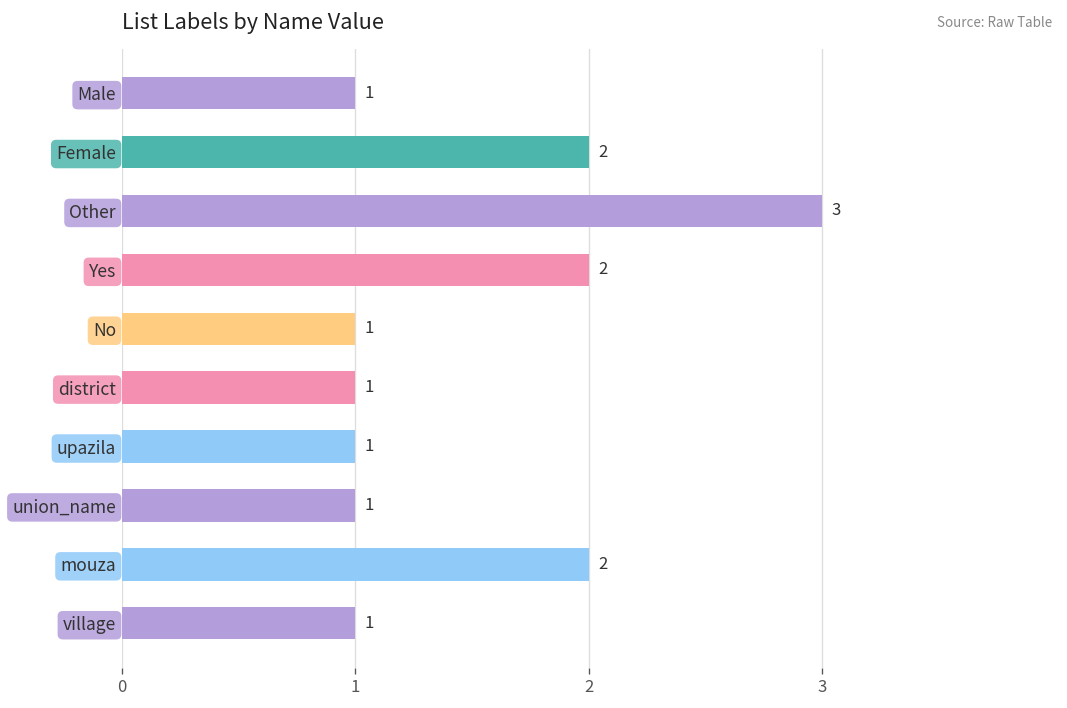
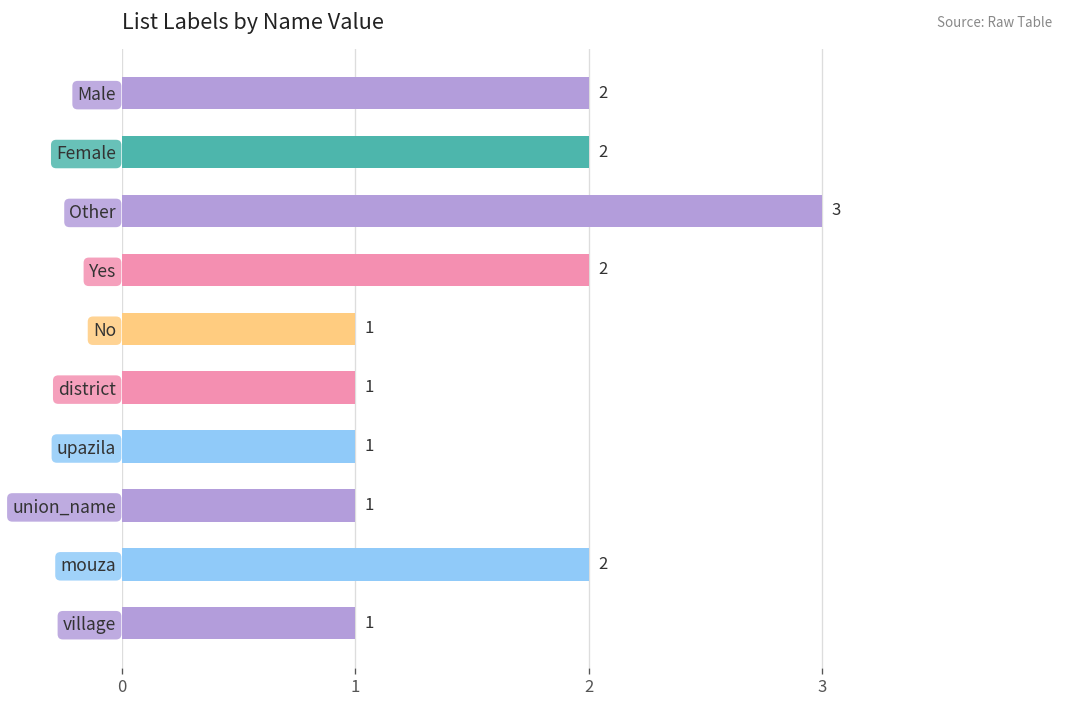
  {
-   "Male": 1,
+   "Male": 2,
    "Female": 2,
    "Other": 3,
    "Yes": 2,
    "No": 1,
    "district": 1,
    "upazila": 1,
    "union_name": 1,
    "mouza": 2,
    "village": 1
  }
